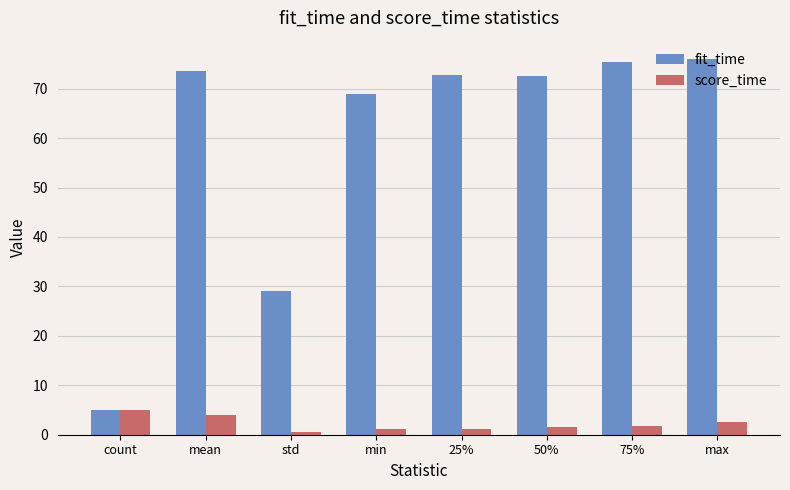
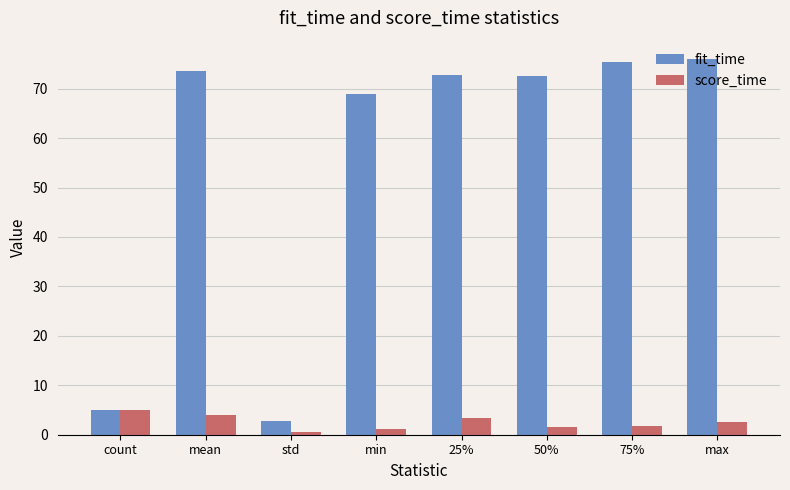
  {
    "fit_time": {
      "count": 5,
      "mean": 74,
-     "std": 29,
+     "std": 3,
      "min": 69,
      "25%": 73,
      "50%": 72,
      "75%": 75,
      "max": 76
    },
    "score_time": {
      "count": 5,
      "mean": 4,
      "std": 1,
      "min": 1,
-     "25%": 1,
+     "25%": 3,
      "50%": 1,
      "75%": 2,
      "max": 3
    }
  }
